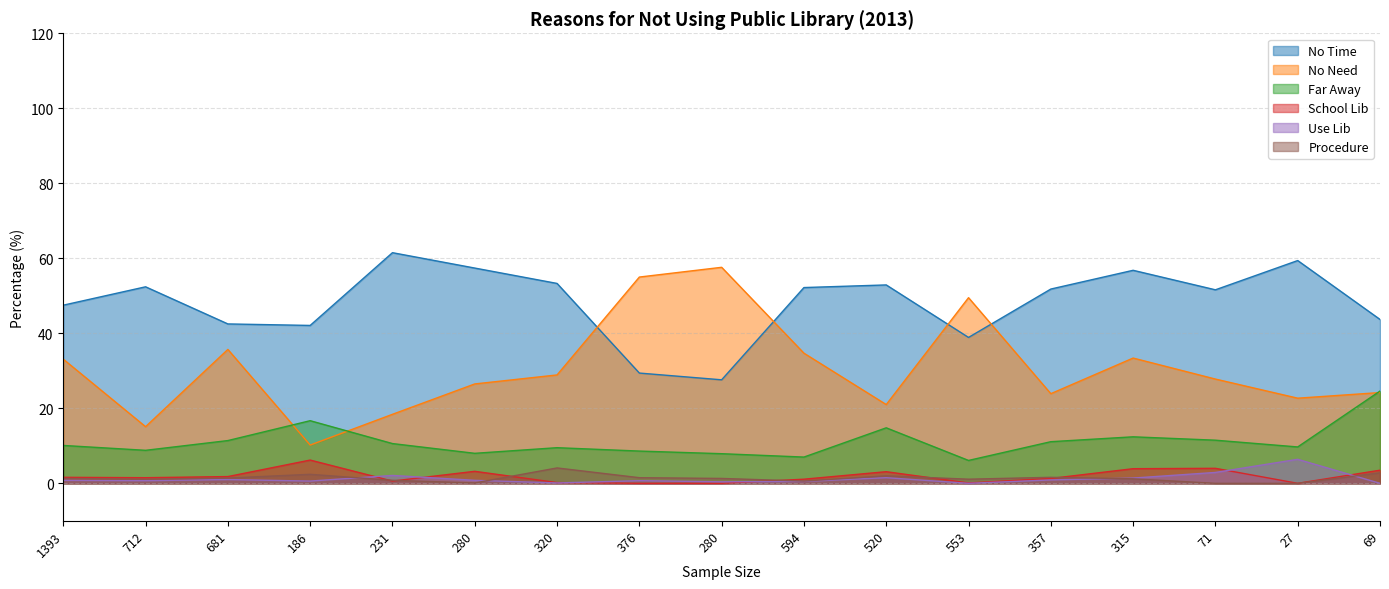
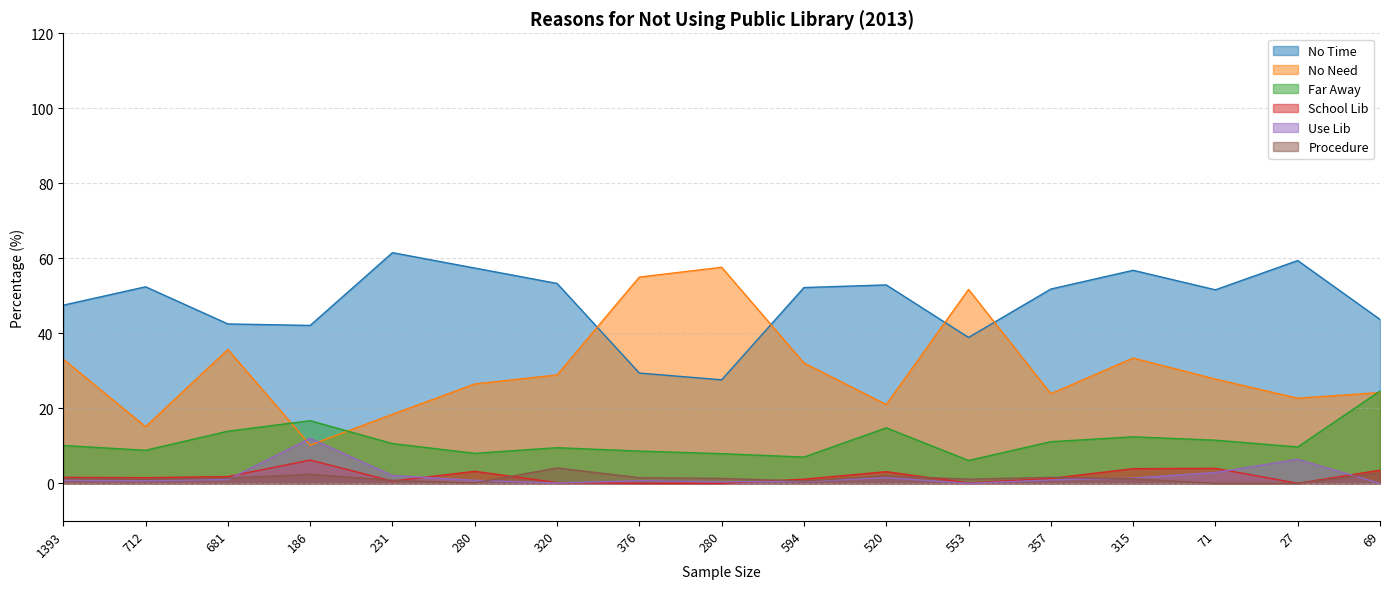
  {
    "No Time": {
      "1393": 48,
      "712": 52,
      "681": 43,
      "186": 42,
      "231": 62,
      "320": 53,
      "376": 29,
      "594": 52,
      "520": 53,
      "553": 39,
      "357": 52,
      "315": 57,
      "71": 52,
      "27": 59,
      "69": 44
    },
    "No Need": {
      "1393": 33,
      "712": 15,
      "681": 36,
      "186": 10,
      "231": 18,
      "320": 29,
      "376": 55,
-     "594": 35,
+     "594": 32,
      "520": 21,
-     "553": 50,
+     "553": 52,
      "357": 24,
      "315": 33,
      "71": 28,
      "27": 23
    },
    "Far Away": {
      "1393": 10,
      "712": 9,
-     "681": 11,
+     "681": 14,
      "186": 17,
      "231": 11,
      "320": 10,
      "376": 9,
      "594": 7,
      "520": 15,
      "553": 6,
      "357": 11,
      "315": 12,
      "71": 12,
      "27": 10
    },
    "School Lib": {
      "186": 6,
      "376": 0,
      "520": 3,
      "315": 4,
      "71": 4,
      "69": 4
    },
    "Use Lib": {
-     "186": 1,
+     "186": 12,
      "231": 2,
      "376": 1,
      "71": 3,
      "27": 6,
      "69": 0
    },
    "Procedure": {
      "186": 2,
      "320": 4,
      "376": 2,
      "553": 1,
      "71": 0,
      "69": 3
    }
  }
